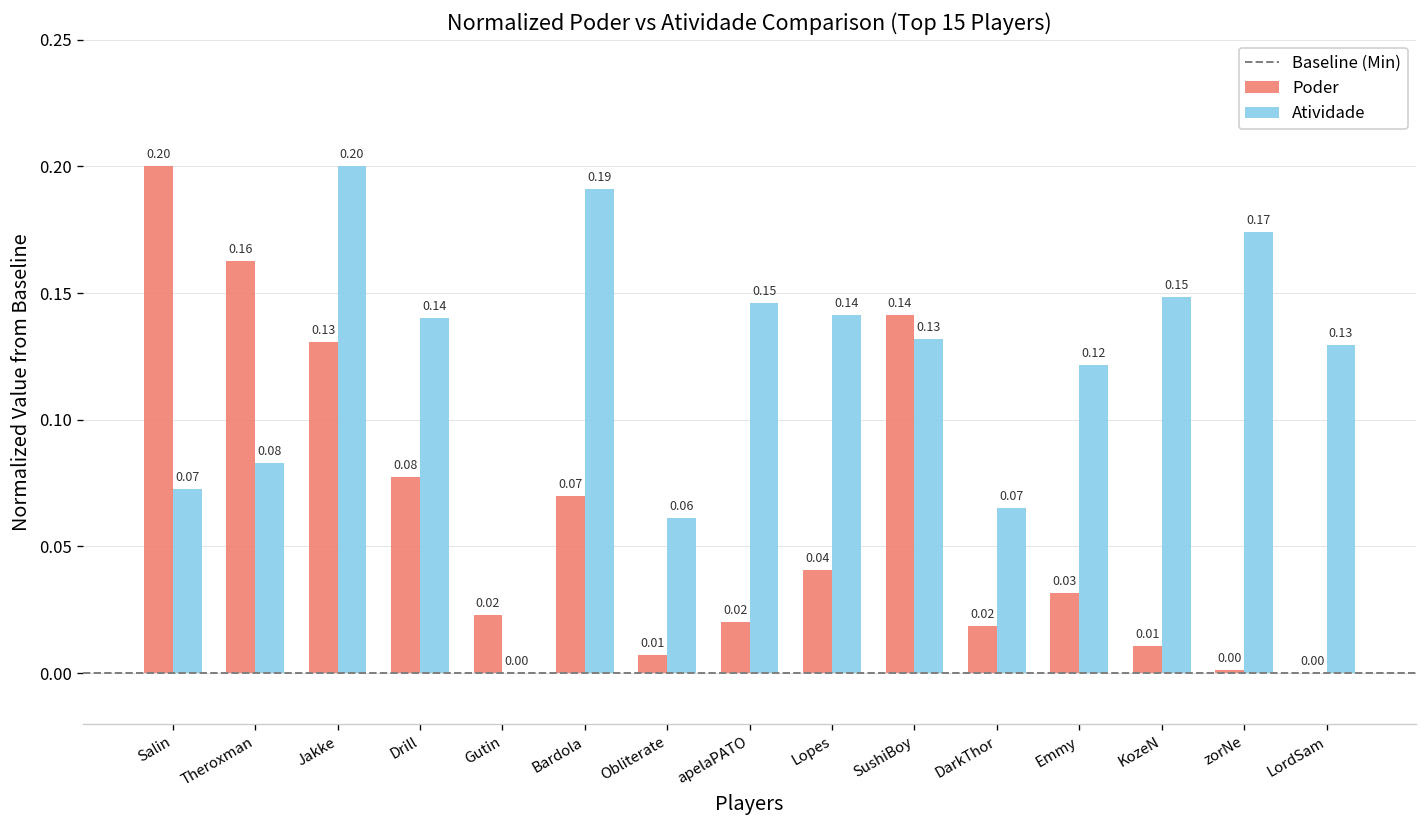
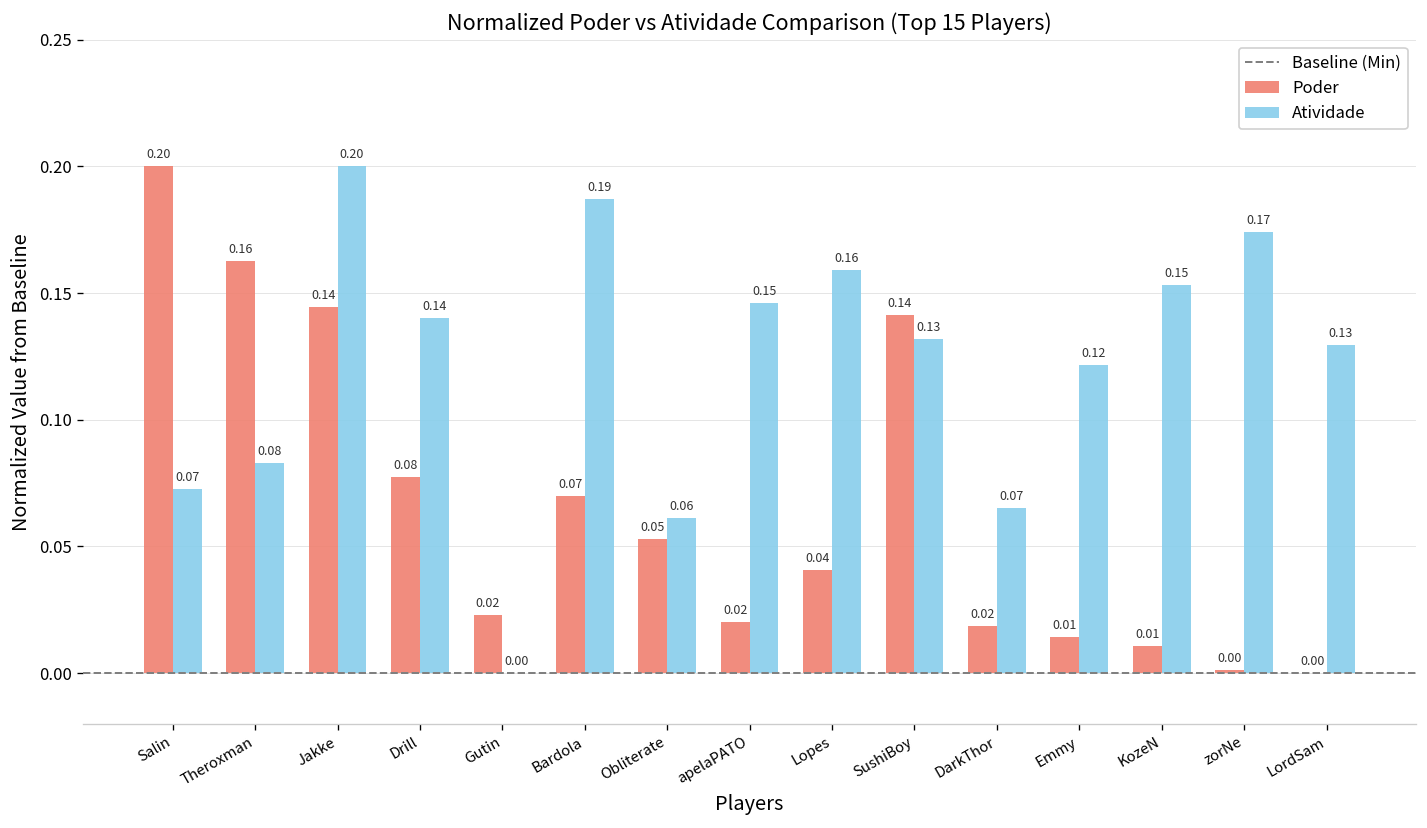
  {
    "Poder": {
      "Salin": 0.20,
      "Theroxman": 0.16,
-     "Jakke": 0.13,
+     "Jakke": 0.14,
      "Drill": 0.08,
      "Gutin": 0.02,
      "Bardola": 0.07,
-     "Obliterate": 0.01,
+     "Obliterate": 0.05,
      "apelaPATO": 0.02,
      "Lopes": 0.04,
      "SushiBoy": 0.14,
      "DarkThor": 0.02,
-     "Emmy": 0.03,
+     "Emmy": 0.01,
      "KozeN": 0.01,
      "zorNe": 0.00,
      "LordSam": 0.00
    },
    "Atividade": {
      "Salin": 0.07,
      "Theroxman": 0.08,
      "Jakke": 0.20,
      "Drill": 0.14,
      "Gutin": 0.00,
-     "Bardola": 0.191,
+     "Bardola": 0.187,
      "Obliterate": 0.06,
      "apelaPATO": 0.15,
-     "Lopes": 0.14,
+     "Lopes": 0.16,
      "SushiBoy": 0.13,
      "DarkThor": 0.07,
      "Emmy": 0.12,
-     "KozeN": 0.148,
+     "KozeN": 0.153,
      "zorNe": 0.17,
      "LordSam": 0.13
    }
  }
